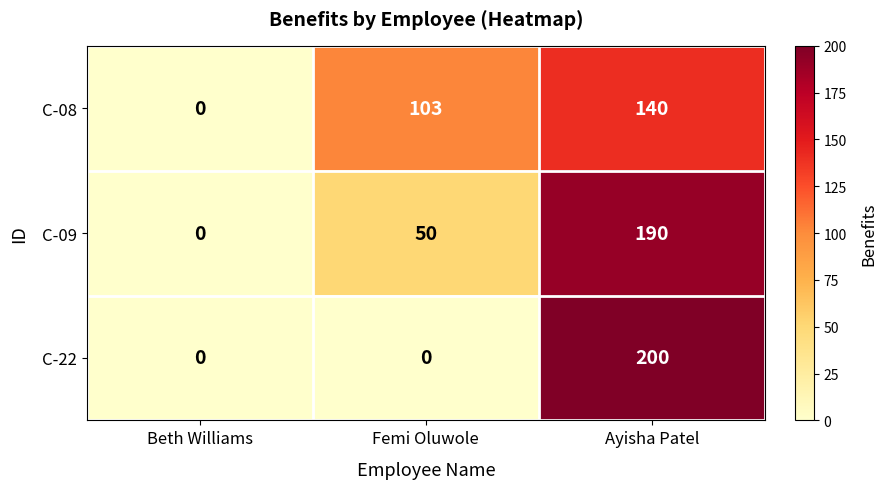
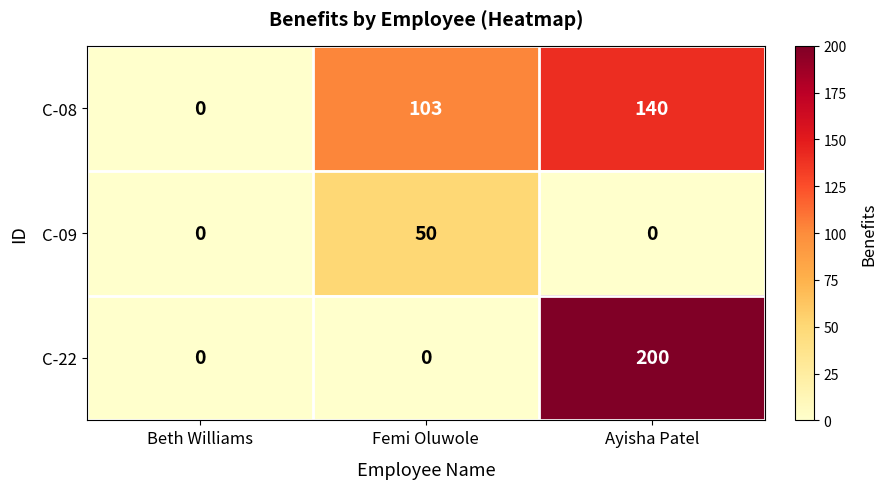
  {
    "C-08": {
      "Beth Williams": 0,
      "Femi Oluwole": 103,
      "Ayisha Patel": 140
    },
    "C-09": {
      "Beth Williams": 0,
      "Femi Oluwole": 50,
-     "Ayisha Patel": 190
+     "Ayisha Patel": 0
    },
    "C-22": {
      "Beth Williams": 0,
      "Femi Oluwole": 0,
      "Ayisha Patel": 200
    }
  }
